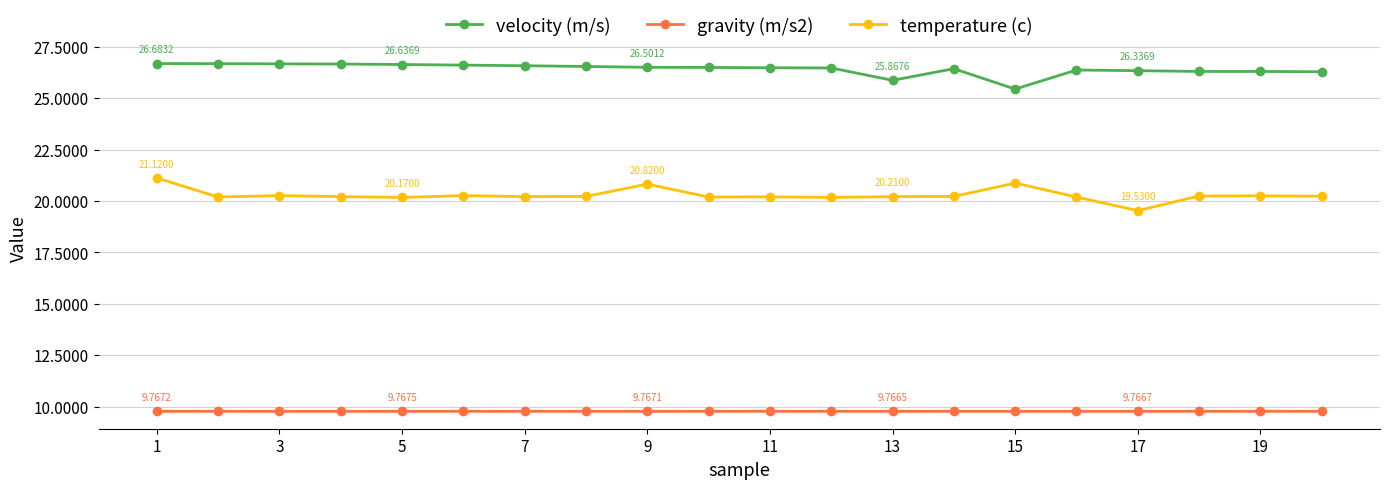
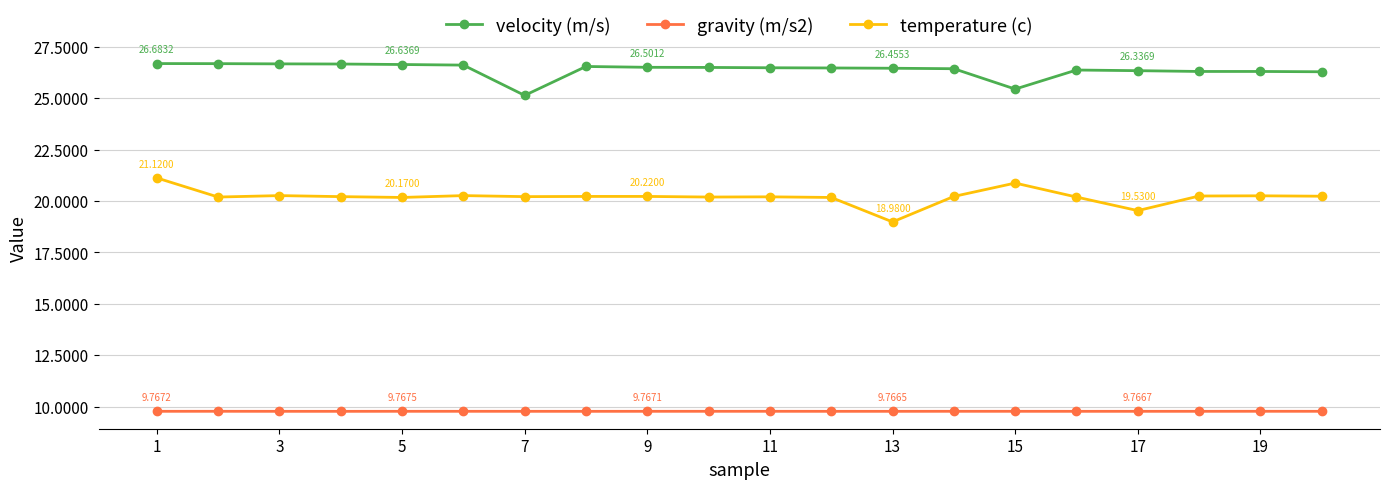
  {
    "velocity (m/s)": {
      "1": 26.6832,
      "5": 26.6369,
-     "7": 26.6,
+     "7": 25.1,
      "9": 26.5012,
-     "13": 25.8676,
+     "13": 26.4553,
      "17": 26.3369
    },
    "gravity (m/s2)": {
      "1": 9.7672,
      "5": 9.7675,
      "9": 9.7671,
      "13": 9.7665,
      "17": 9.7667
    },
    "temperature (c)": {
      "1": 21.1200,
      "5": 20.1700,
-     "9": 20.8200,
-     "13": 20.2100,
+     "9": 20.2200,
+     "13": 18.9800,
      "17": 19.5300
    }
  }
